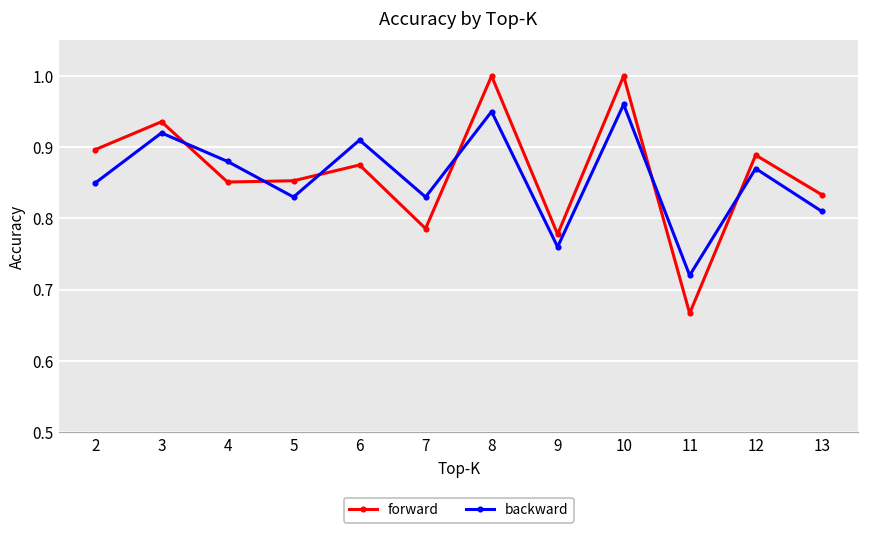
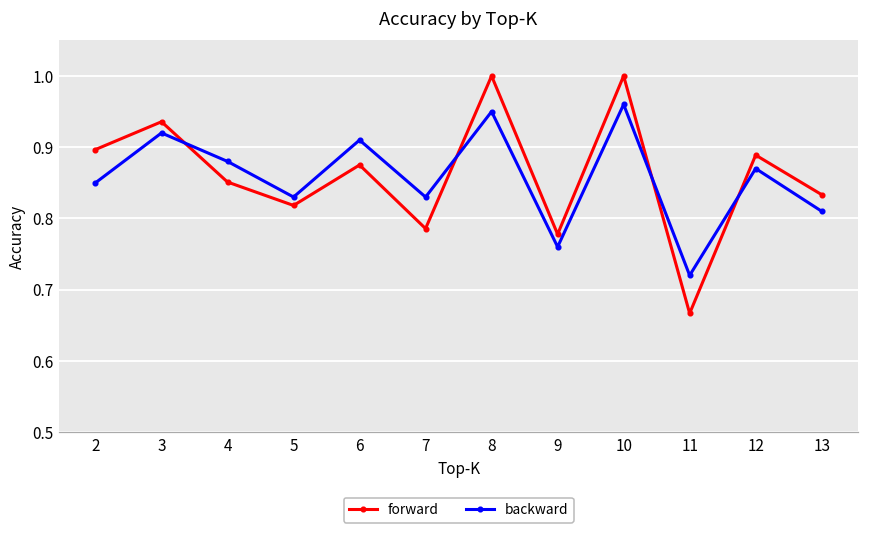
  {
    "forward": {
      "2": 0.90,
      "3": 0.94,
      "4": 0.85,
-     "5": 0.85,
+     "5": 0.82,
      "6": 0.88,
      "7": 0.79,
      "8": 1.00,
      "9": 0.78,
      "10": 1.00,
      "11": 0.67,
      "12": 0.89,
      "13": 0.83
    },
    "backward": {
      "2": 0.85,
      "3": 0.92,
      "4": 0.88,
      "5": 0.83,
      "6": 0.91,
      "7": 0.83,
      "8": 0.95,
      "9": 0.76,
      "10": 0.96,
      "11": 0.72,
      "12": 0.87,
      "13": 0.81
    }
  }
